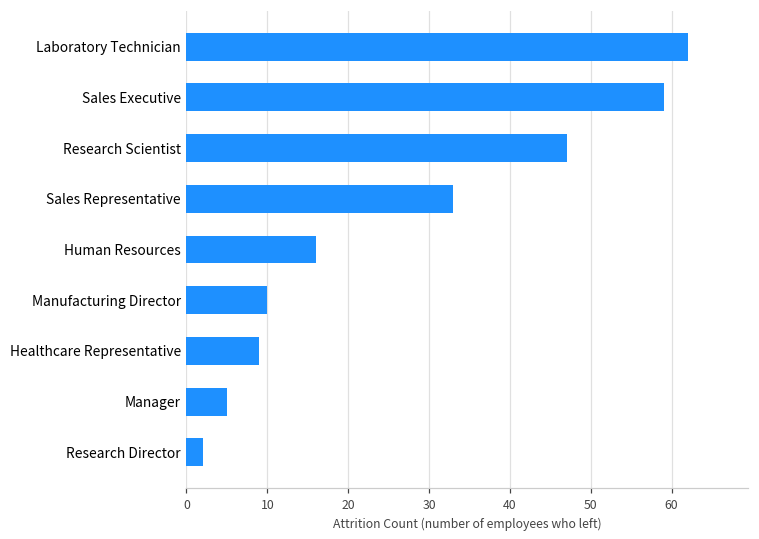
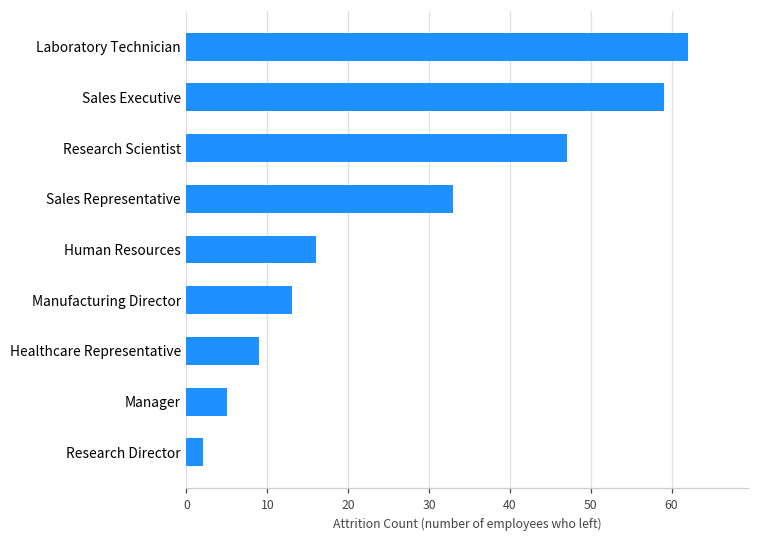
  {
    "Laboratory Technician": 62,
    "Sales Executive": 59,
    "Research Scientist": 47,
    "Sales Representative": 33,
    "Human Resources": 16,
-   "Manufacturing Director": 10,
+   "Manufacturing Director": 13,
    "Healthcare Representative": 9,
    "Manager": 5,
    "Research Director": 2
  }
